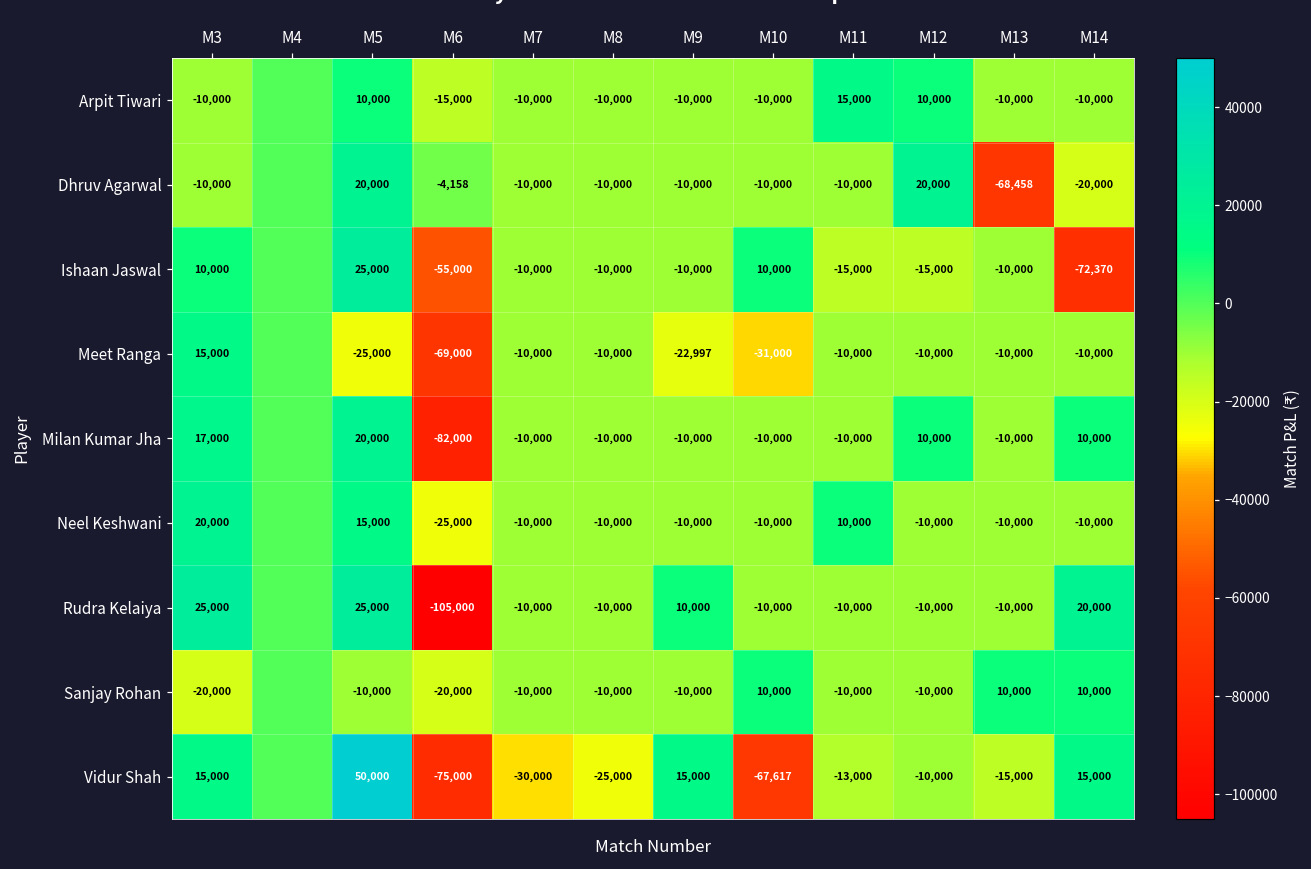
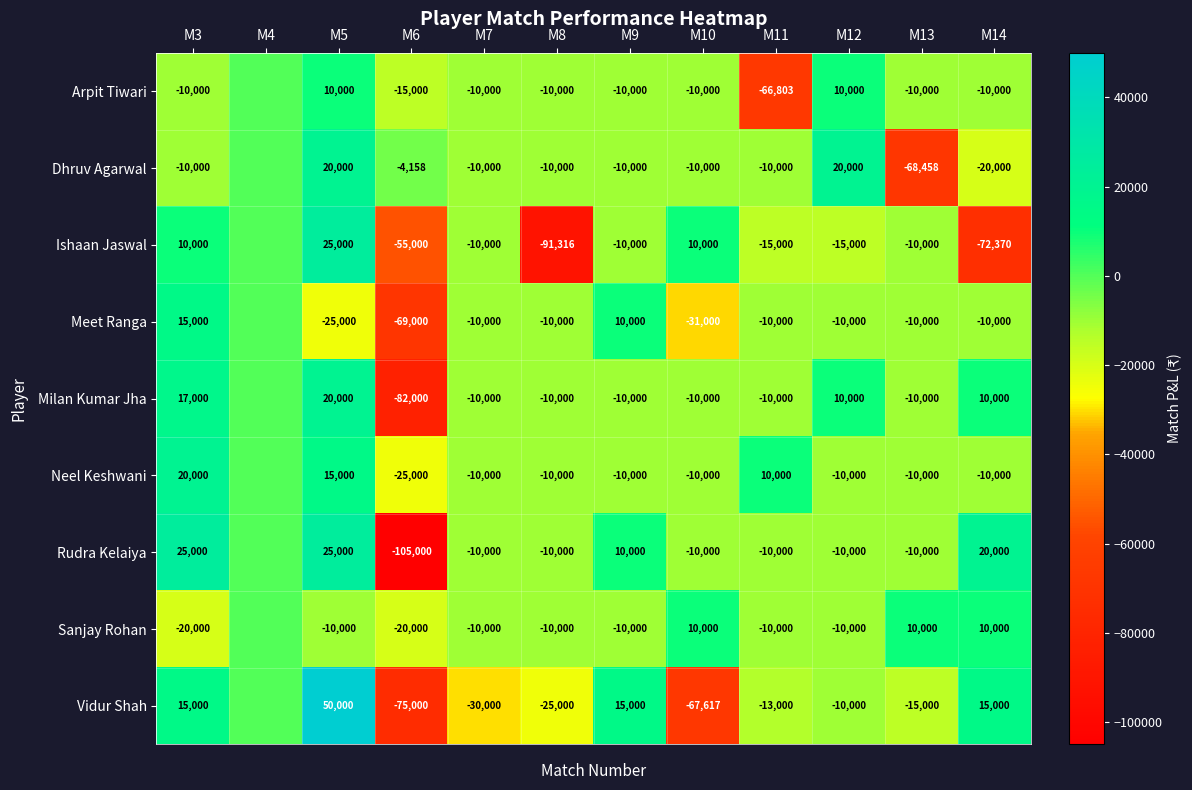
  {
    "Arpit Tiwari": {
      "M3": "-10,000",
      "M5": "10,000",
      "M6": "-15,000",
      "M7": "-10,000",
      "M8": "-10,000",
      "M9": "-10,000",
      "M10": "-10,000",
-     "M11": "15,000",
+     "M11": "-66,803",
      "M12": "10,000",
      "M13": "-10,000",
      "M14": "-10,000"
    },
    "Dhruv Agarwal": {
      "M3": "-10,000",
      "M5": "20,000",
      "M6": "-4,158",
      "M7": "-10,000",
      "M8": "-10,000",
      "M9": "-10,000",
      "M10": "-10,000",
      "M11": "-10,000",
      "M12": "20,000",
      "M13": "-68,458",
      "M14": "-20,000"
    },
    "Ishaan Jaswal": {
      "M3": "10,000",
      "M5": "25,000",
      "M6": "-55,000",
      "M7": "-10,000",
-     "M8": "-10,000",
+     "M8": "-91,316",
      "M9": "-10,000",
      "M10": "10,000",
      "M11": "-15,000",
      "M12": "-15,000",
      "M13": "-10,000",
      "M14": "-72,370"
    },
    "Meet Ranga": {
      "M3": "15,000",
      "M5": "-25,000",
      "M6": "-69,000",
      "M7": "-10,000",
      "M8": "-10,000",
-     "M9": "-22,997",
+     "M9": "10,000",
      "M10": "-31,000",
      "M11": "-10,000",
      "M12": "-10,000",
      "M13": "-10,000",
      "M14": "-10,000"
    },
    "Milan Kumar Jha": {
      "M3": "17,000",
      "M5": "20,000",
      "M6": "-82,000",
      "M7": "-10,000",
      "M8": "-10,000",
      "M9": "-10,000",
      "M10": "-10,000",
      "M11": "-10,000",
      "M12": "10,000",
      "M13": "-10,000",
      "M14": "10,000"
    },
    "Neel Keshwani": {
      "M3": "20,000",
      "M5": "15,000",
      "M6": "-25,000",
      "M7": "-10,000",
      "M8": "-10,000",
      "M9": "-10,000",
      "M10": "-10,000",
      "M11": "10,000",
      "M12": "-10,000",
      "M13": "-10,000",
      "M14": "-10,000"
    },
    "Rudra Kelaiya": {
      "M3": "25,000",
      "M5": "25,000",
      "M6": "-105,000",
      "M7": "-10,000",
      "M8": "-10,000",
      "M9": "10,000",
      "M10": "-10,000",
      "M11": "-10,000",
      "M12": "-10,000",
      "M13": "-10,000",
      "M14": "20,000"
    },
    "Sanjay Rohan": {
      "M3": "-20,000",
      "M5": "-10,000",
      "M6": "-20,000",
      "M7": "-10,000",
      "M8": "-10,000",
      "M9": "-10,000",
      "M10": "10,000",
      "M11": "-10,000",
      "M12": "-10,000",
      "M13": "10,000",
      "M14": "10,000"
    },
    "Vidur Shah": {
      "M3": "15,000",
      "M5": "50,000",
      "M6": "-75,000",
      "M7": "-30,000",
      "M8": "-25,000",
      "M9": "15,000",
      "M10": "-67,617",
      "M11": "-13,000",
      "M12": "-10,000",
      "M13": "-15,000",
      "M14": "15,000"
    }
  }
